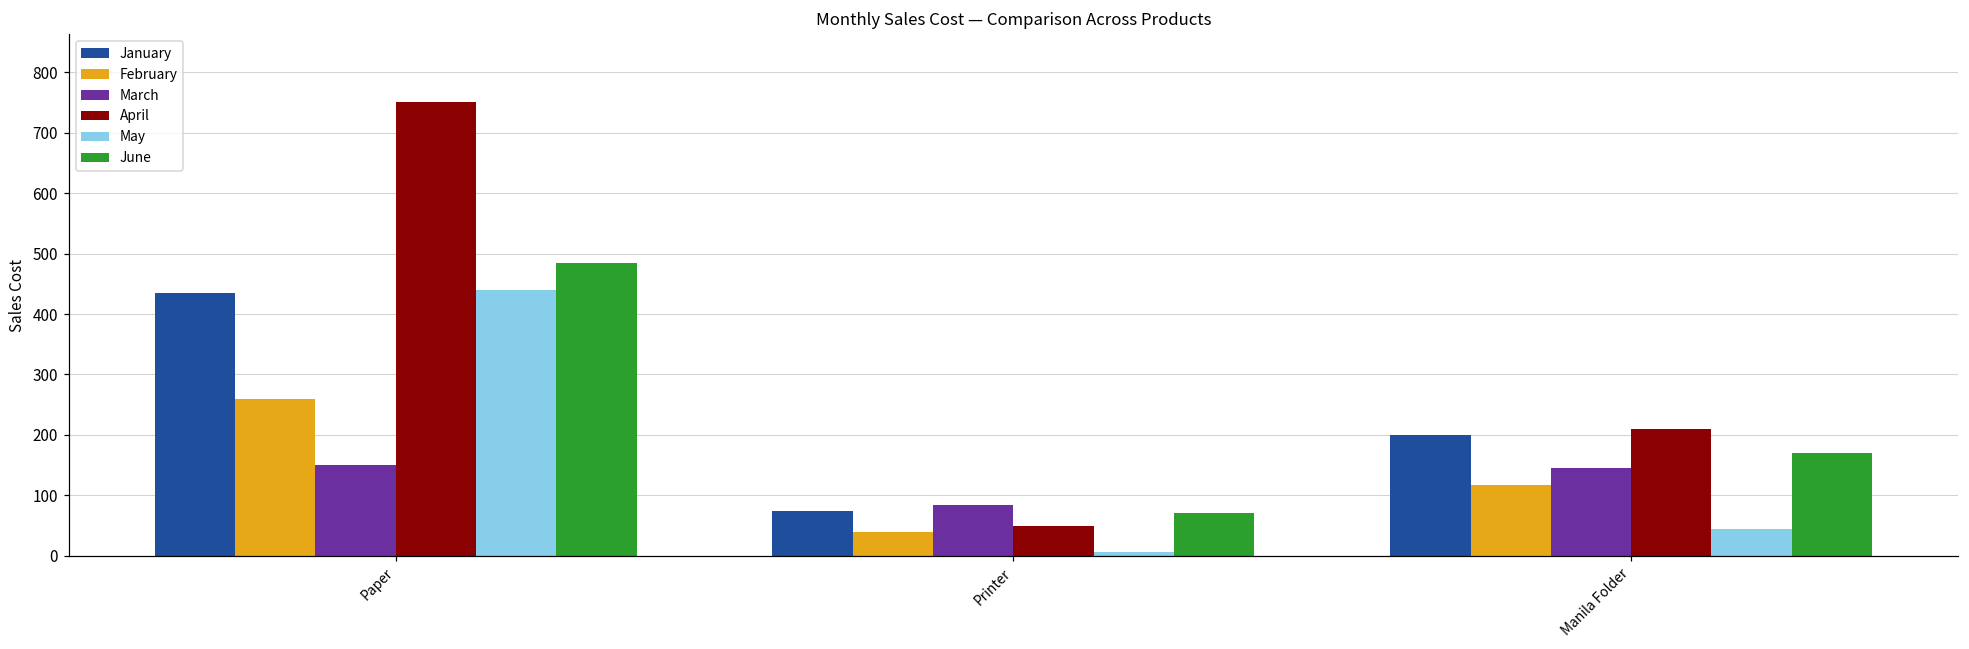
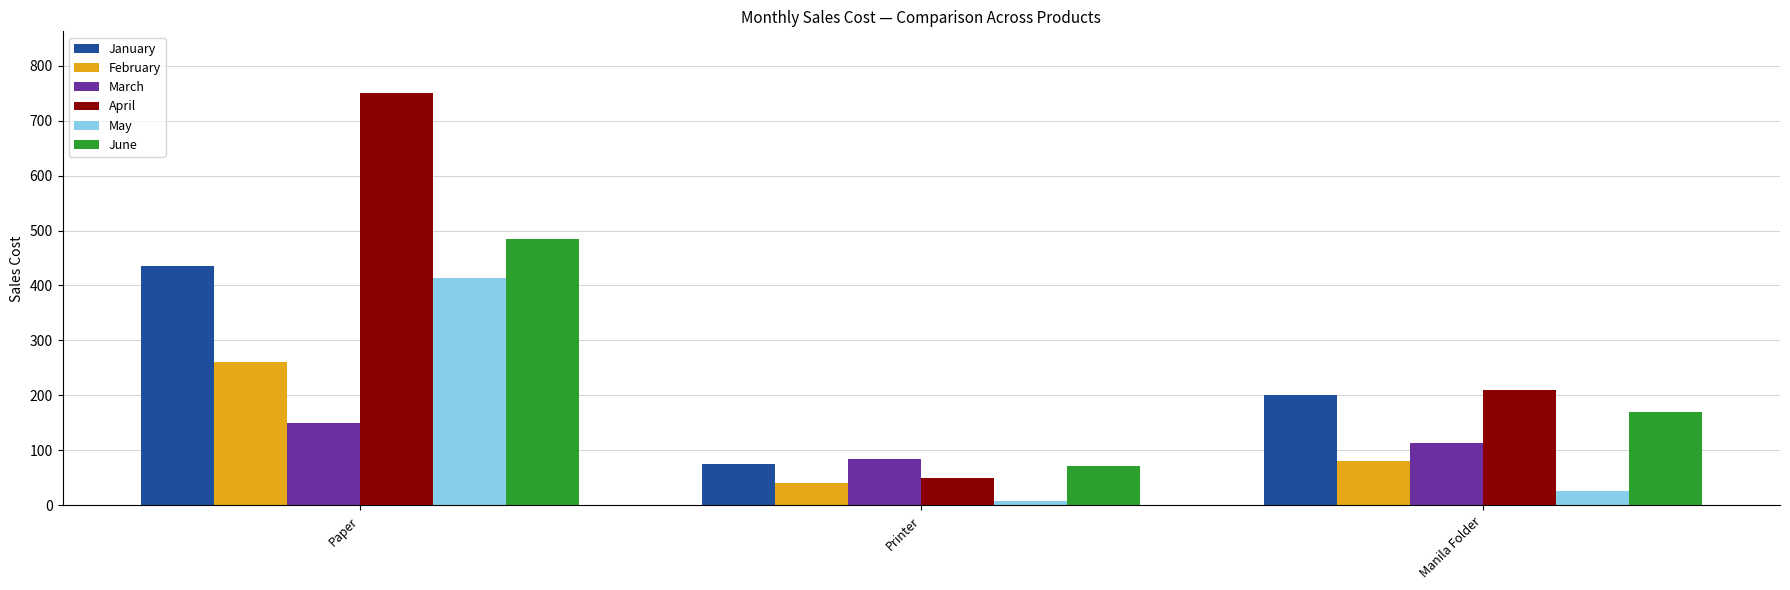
  {
    "January": {
      "Paper": 440,
      "Printer": 80,
      "Manila Folder": 200
    },
    "February": {
      "Paper": 260,
      "Printer": 40,
-     "Manila Folder": 120
+     "Manila Folder": 80
    },
    "March": {
      "Paper": 150,
      "Printer": 80,
-     "Manila Folder": 150
+     "Manila Folder": 110
    },
    "April": {
      "Paper": 750,
      "Printer": 50,
      "Manila Folder": 210
    },
    "May": {
-     "Paper": 440,
+     "Paper": 410,
      "Printer": 10,
-     "Manila Folder": 50
+     "Manila Folder": 30
    },
    "June": {
      "Paper": 490,
      "Printer": 70,
      "Manila Folder": 170
    }
  }
